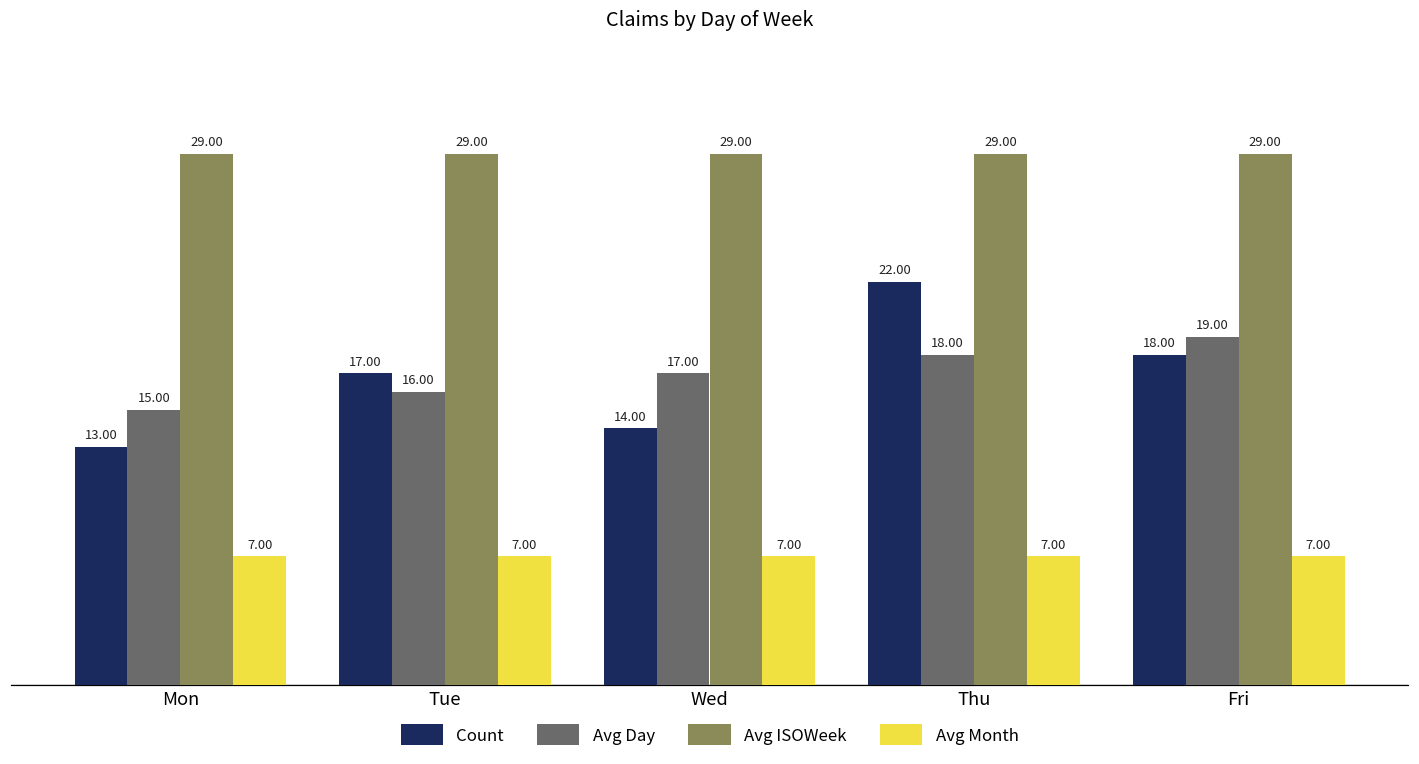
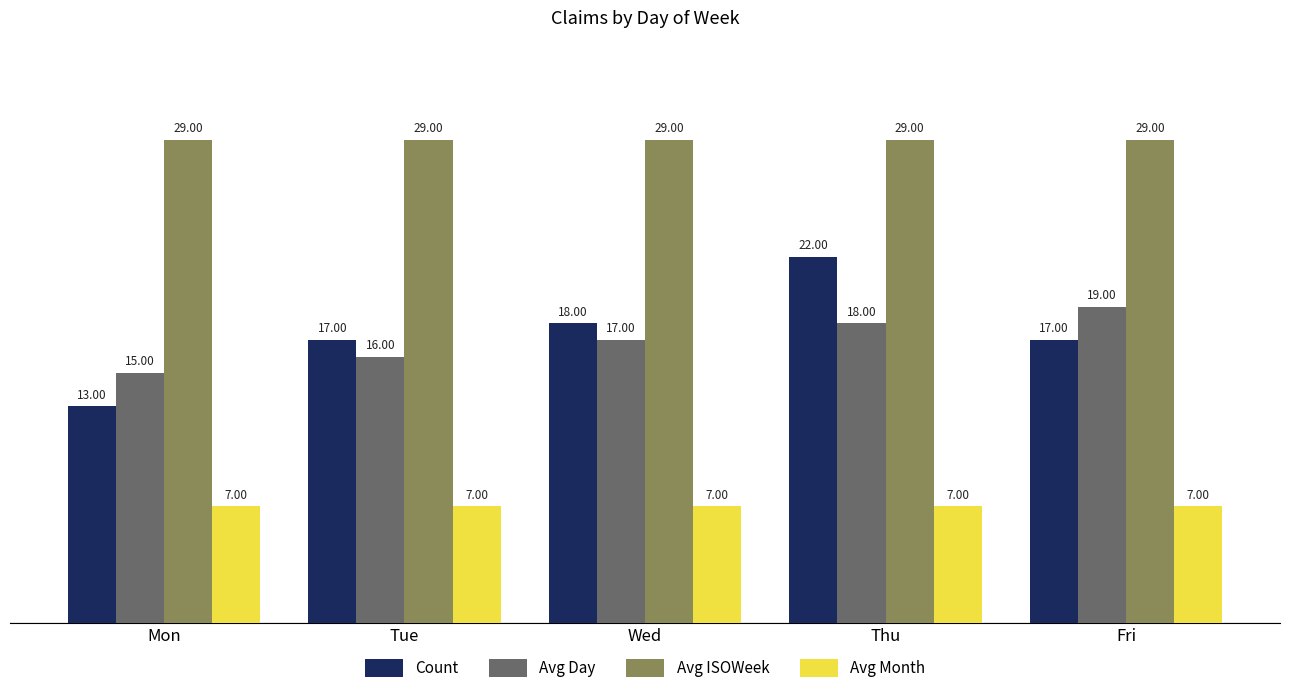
  {
    "Count": {
      "Mon": 13.00,
      "Tue": 17.00,
-     "Wed": 14.00,
+     "Wed": 18.00,
      "Thu": 22.00,
-     "Fri": 18.00
+     "Fri": 17.00
    },
    "Avg Month": {
      "Mon": 7.00,
      "Tue": 7.00,
      "Wed": 7.00,
      "Thu": 7.00,
      "Fri": 7.00
    }
  }
